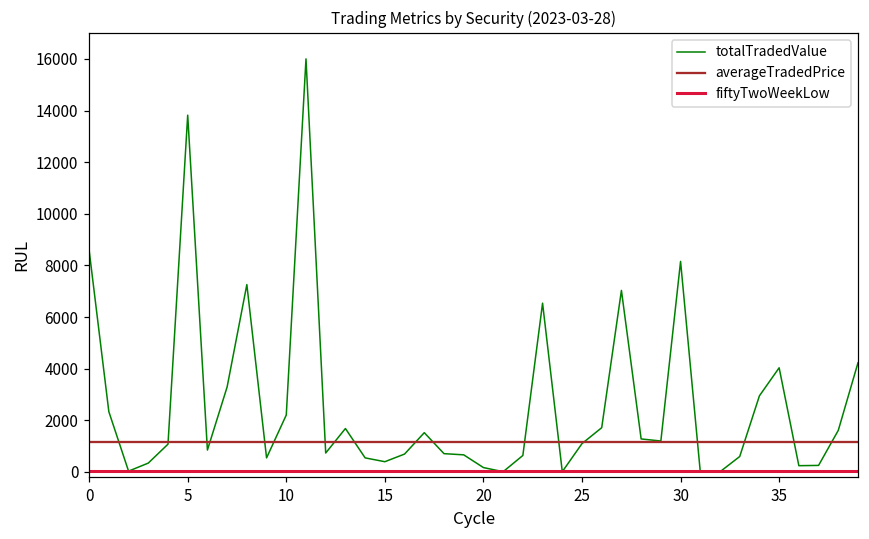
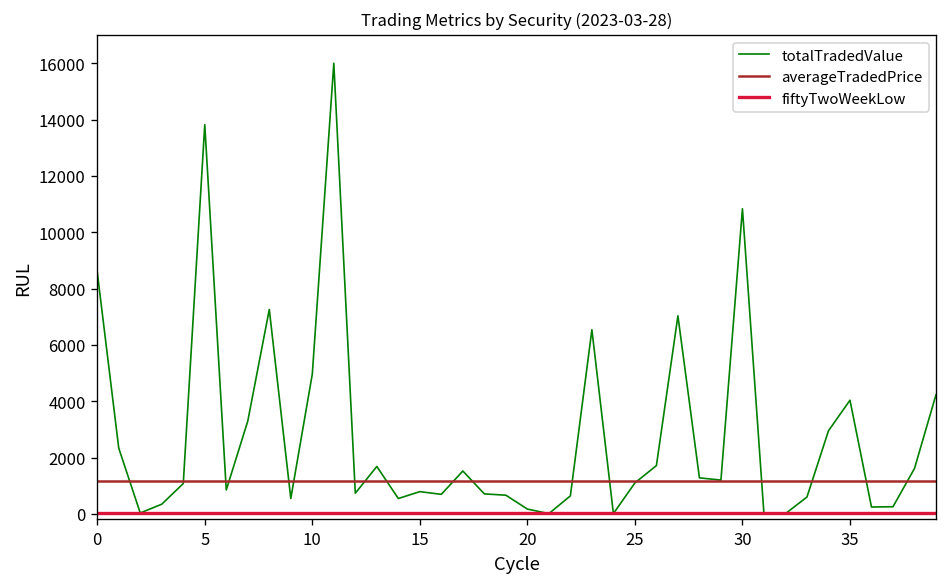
  {
    "totalTradedValue": {
      "0": 8600,
      "5": 13800,
-     "10": 2200,
-     "15": 400,
+     "10": 5000,
+     "15": 800,
      "20": 200,
-     "30": 8200,
+     "30": 10800,
      "35": 4000
    },
    "averageTradedPrice": {
      "0": 1200,
      "5": 1200,
      "10": 1200,
      "15": 1200,
      "20": 1200,
      "30": 1200,
      "35": 1200
    },
    "fiftyTwoWeekLow": {
      "0": 0,
      "5": 0,
      "10": 0,
      "15": 0,
      "20": 0,
      "25": 0,
      "30": 0,
      "35": 0
    }
  }
